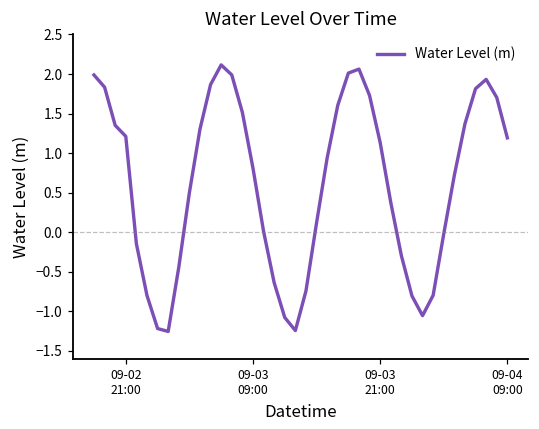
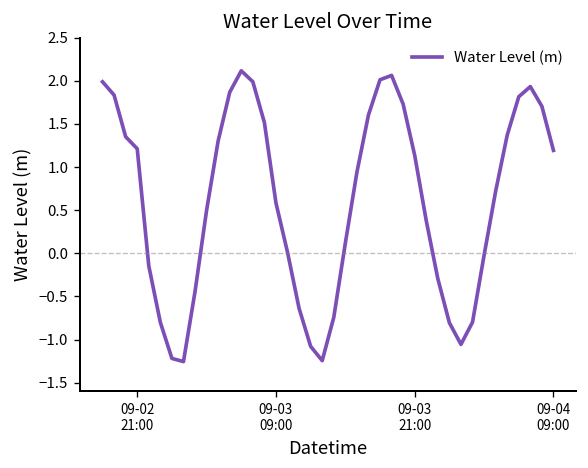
  {
    "09-02 21:00": 1.2,
-   "09-03 09:00": 0.8,
+   "09-03 09:00": 0.6,
    "09-03 21:00": 1.1,
    "09-04 09:00": 1.2
  }
